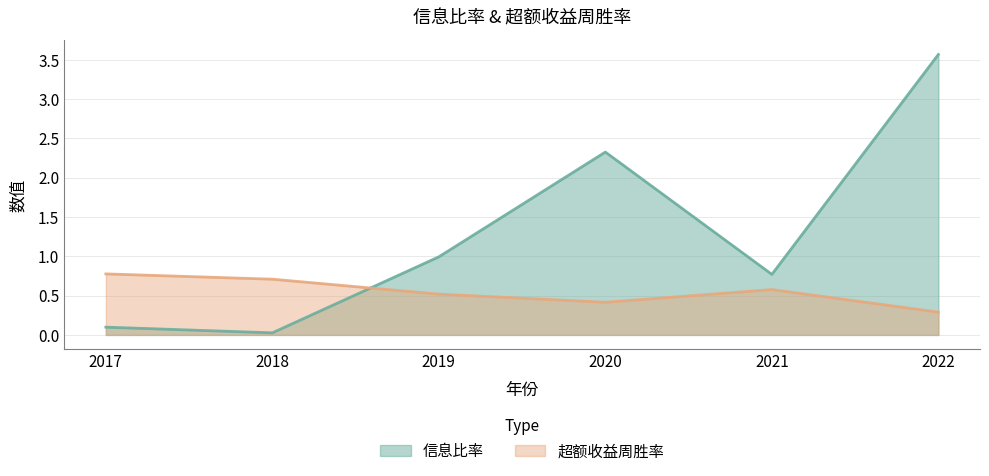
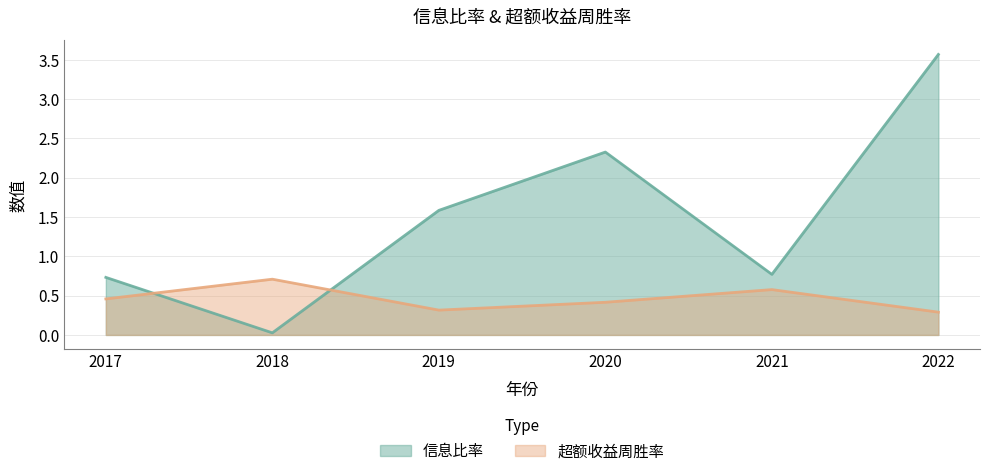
  {
    "信息比率": {
-     "2017": 0.1,
+     "2017": 0.7,
      "2018": 0.0,
-     "2019": 1.0,
+     "2019": 1.6,
      "2020": 2.3,
      "2021": 0.8,
      "2022": 3.6
    },
    "超额收益周胜率": {
-     "2017": 0.8,
+     "2017": 0.5,
      "2018": 0.7,
-     "2019": 0.5,
+     "2019": 0.3,
      "2020": 0.4,
      "2021": 0.6,
      "2022": 0.3
    }
  }
